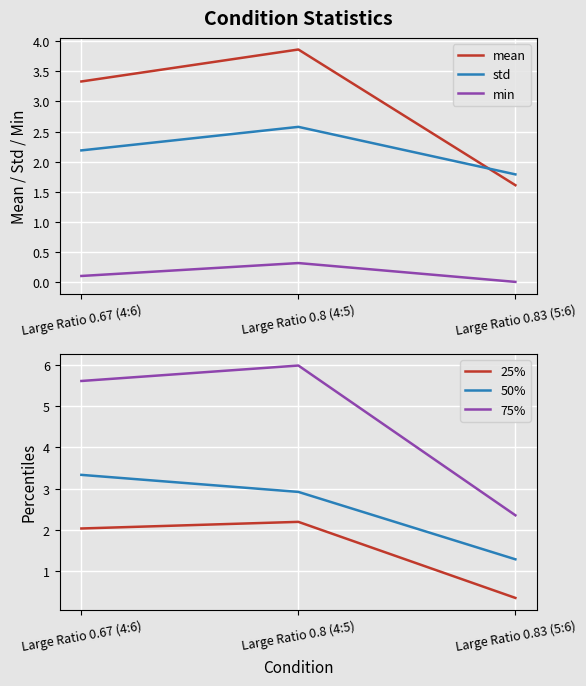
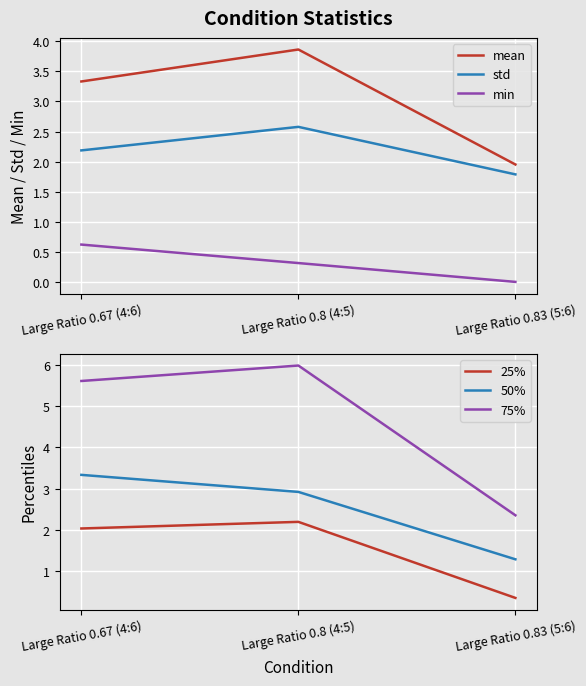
  {
    "Condition Statistics": {
      "mean": {
        "Large Ratio 0.67 (4:6)": 3.3,
        "Large Ratio 0.8 (4:5)": 3.9,
-       "Large Ratio 0.83 (5:6)": 1.6
+       "Large Ratio 0.83 (5:6)": 2.0
      },
      "std": {
        "Large Ratio 0.67 (4:6)": 2.2,
        "Large Ratio 0.8 (4:5)": 2.6,
        "Large Ratio 0.83 (5:6)": 1.8
      },
      "min": {
-       "Large Ratio 0.67 (4:6)": 0.1,
+       "Large Ratio 0.67 (4:6)": 0.6,
        "Large Ratio 0.8 (4:5)": 0.3,
        "Large Ratio 0.83 (5:6)": 0.0
      }
    }
  }
